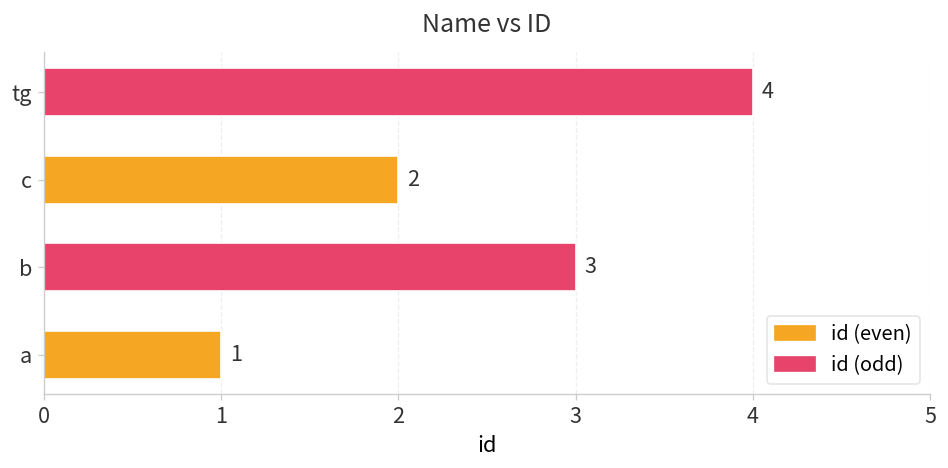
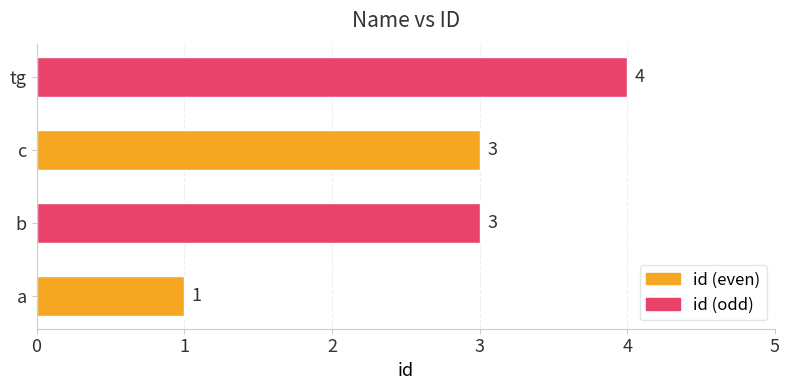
  {
    "tg": 4,
-   "c": 2,
+   "c": 3,
    "b": 3,
    "a": 1
  }
